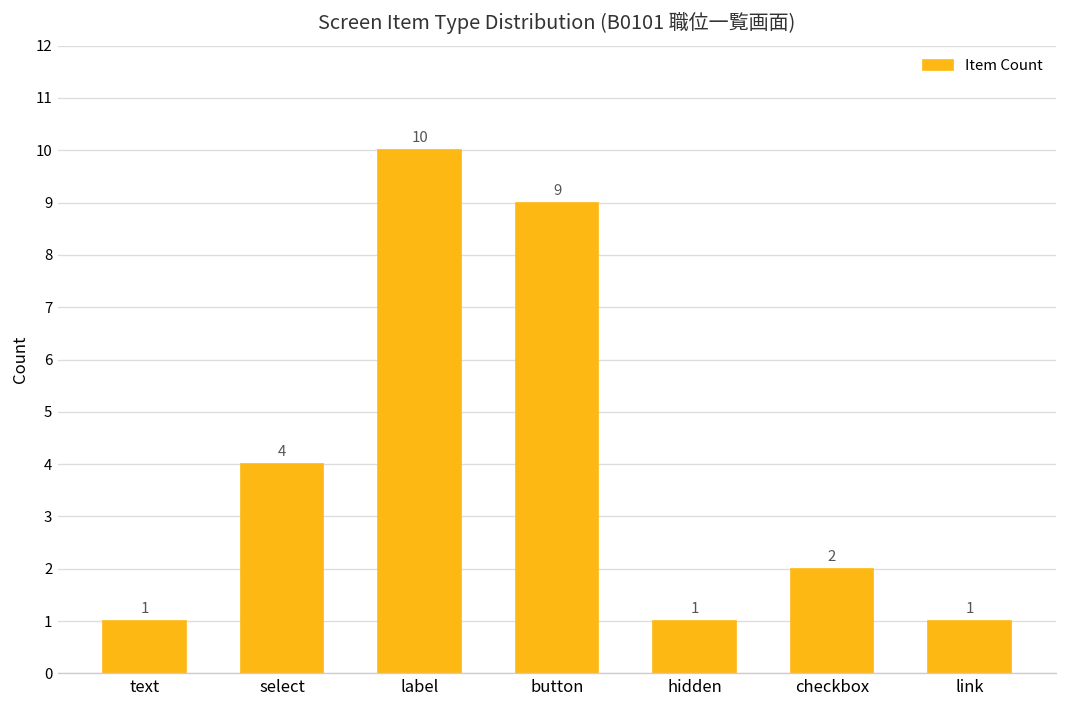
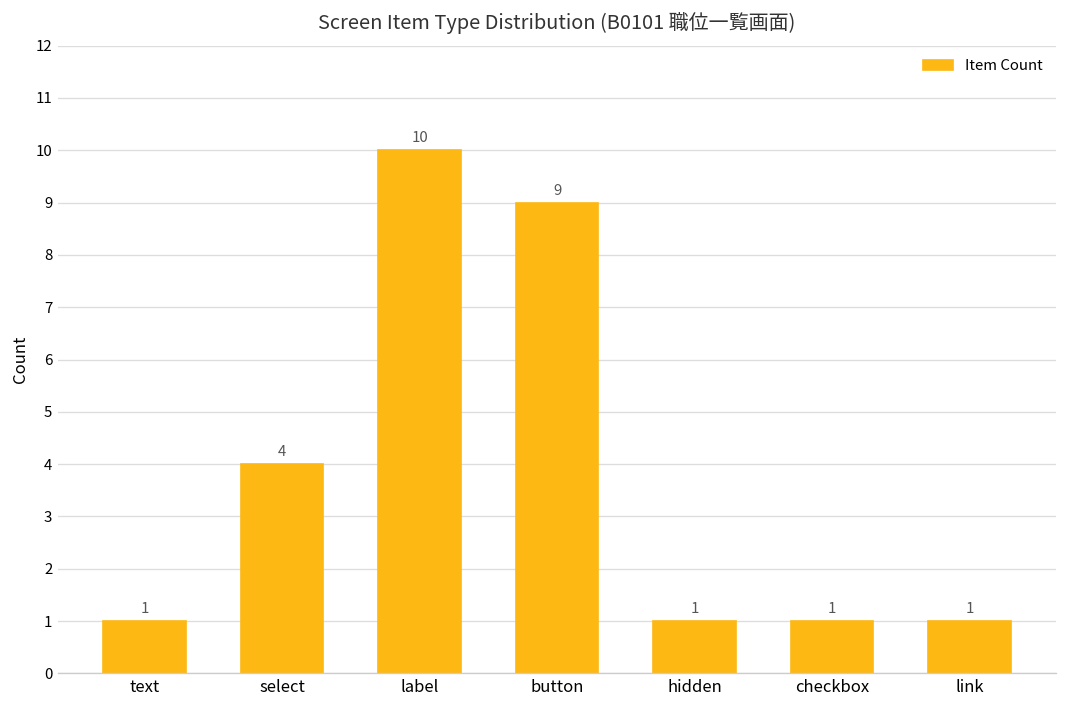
  {
    "text": 1,
    "select": 4,
    "label": 10,
    "button": 9,
    "hidden": 1,
-   "checkbox": 2,
+   "checkbox": 1,
    "link": 1
  }
